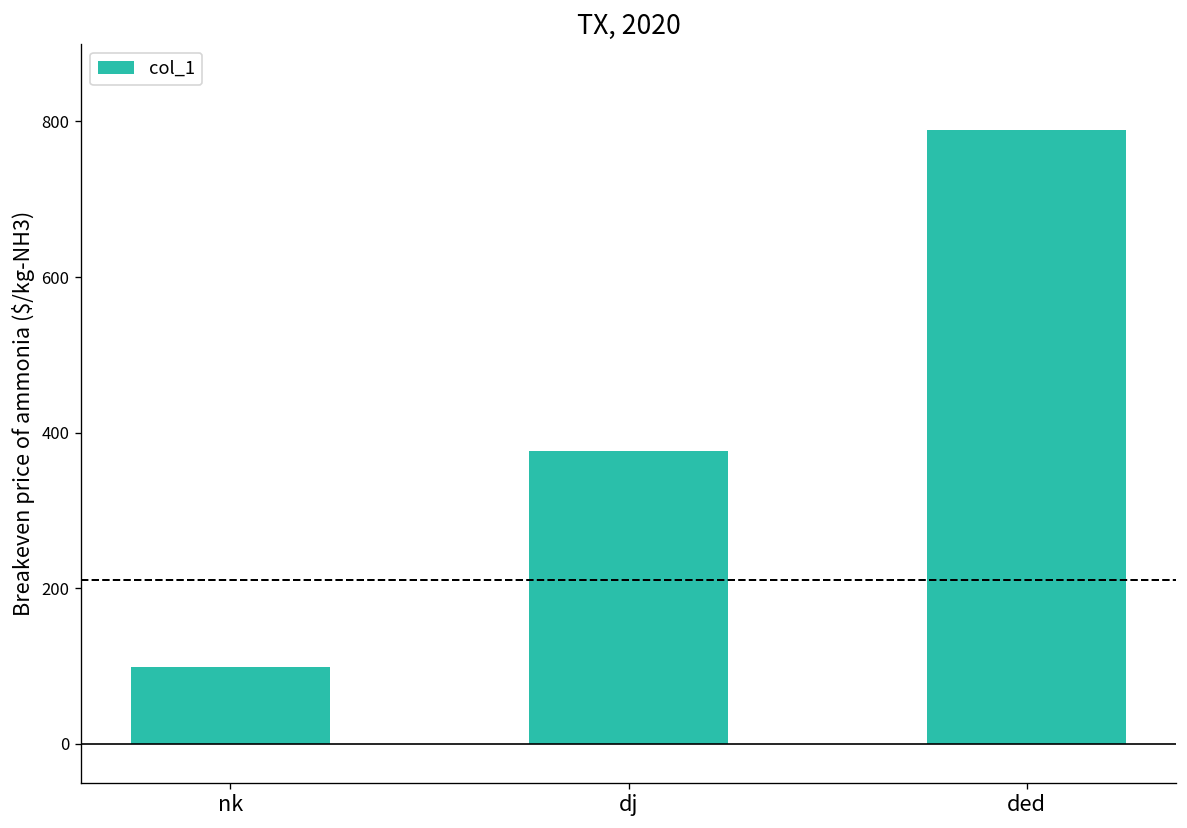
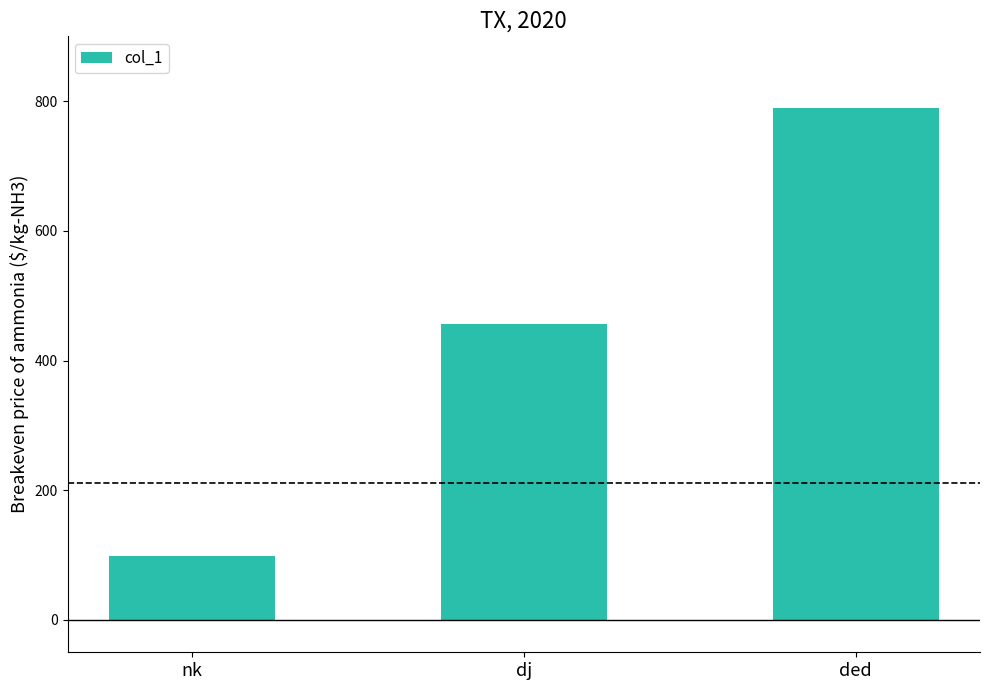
  {
    "nk": 100,
-   "dj": 380,
+   "dj": 460,
    "ded": 790
  }
